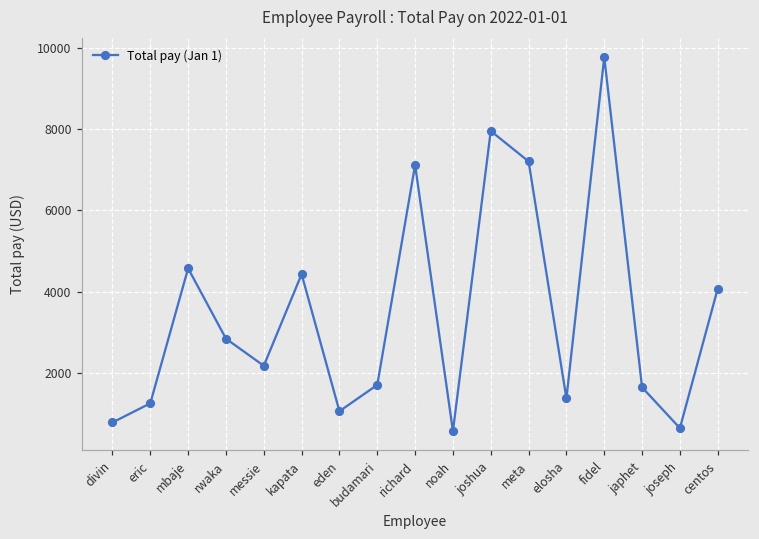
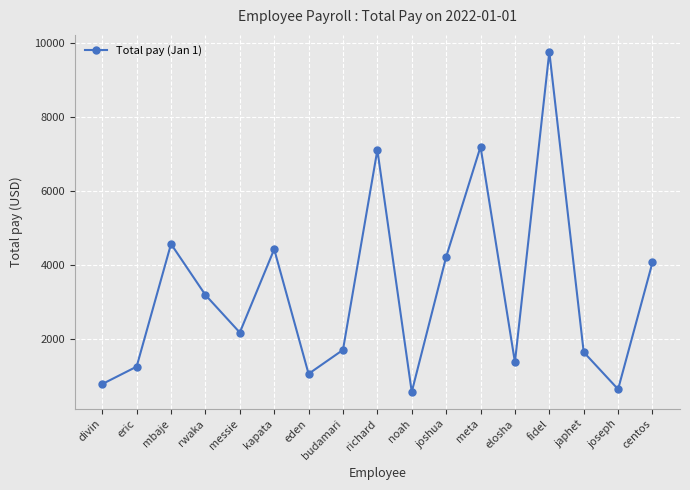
  {
    "divin": 800,
    "eric": 1200,
    "mbaje": 4600,
-   "rwaka": 2800,
+   "rwaka": 3200,
    "messie": 2200,
    "kapata": 4400,
    "eden": 1100,
    "budamari": 1700,
    "richard": 7100,
    "noah": 600,
-   "joshua": 8000,
+   "joshua": 4200,
    "meta": 7200,
    "elosha": 1400,
    "fidel": 9800,
    "japhet": 1600,
    "joseph": 600,
    "centos": 4100
  }
